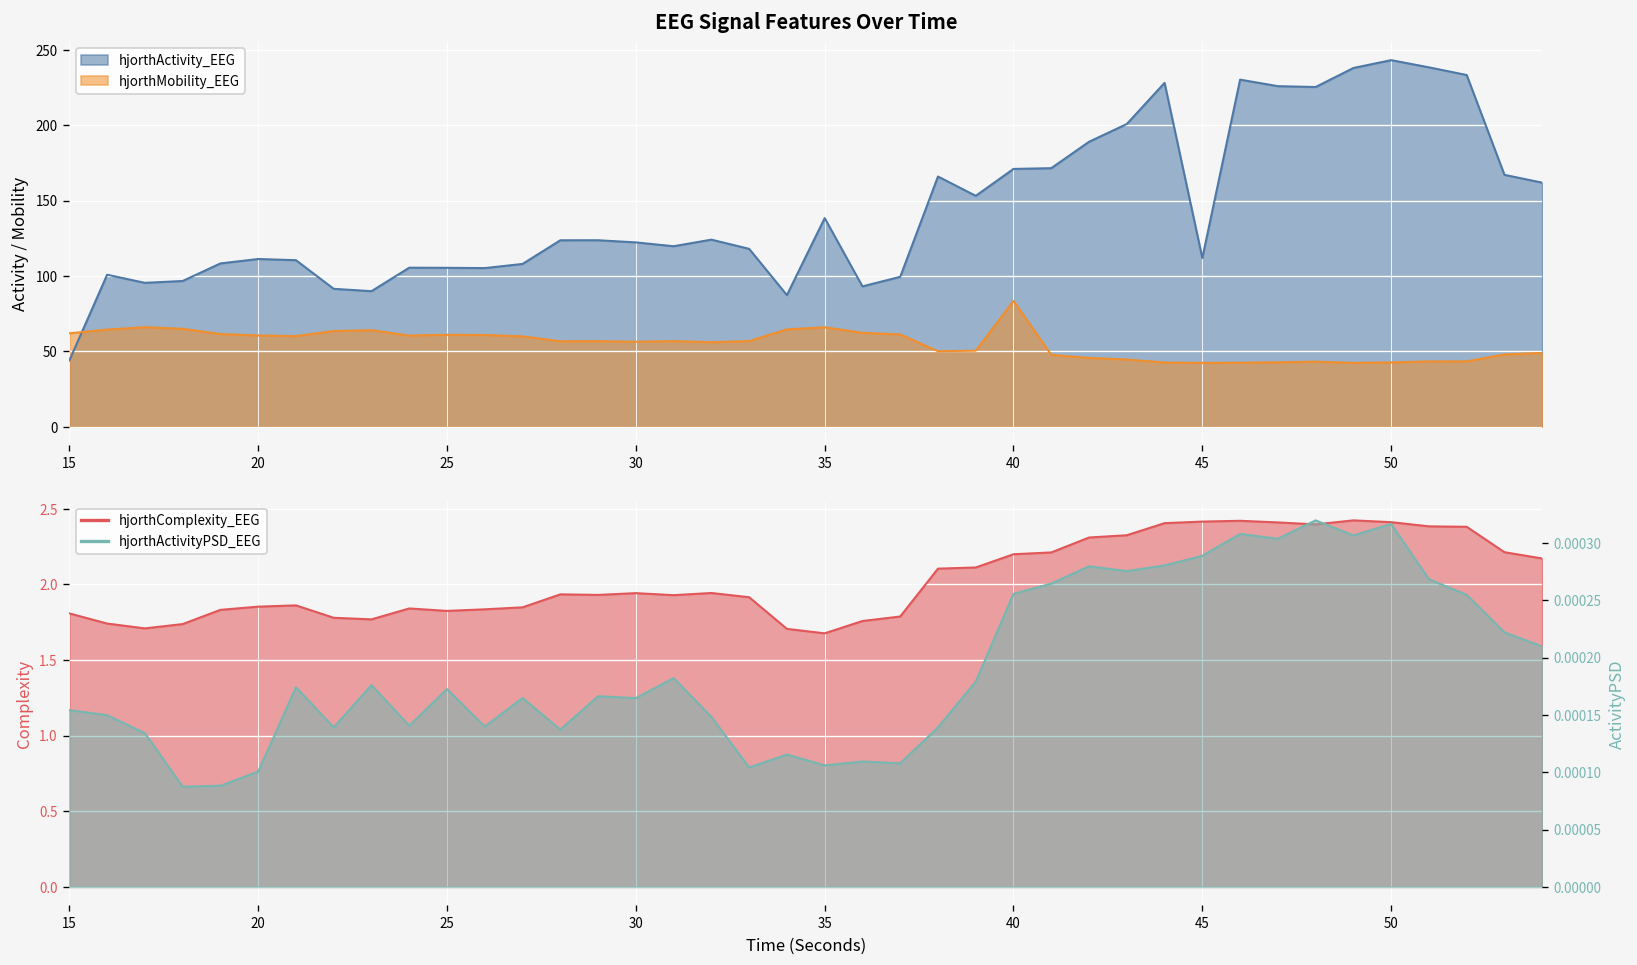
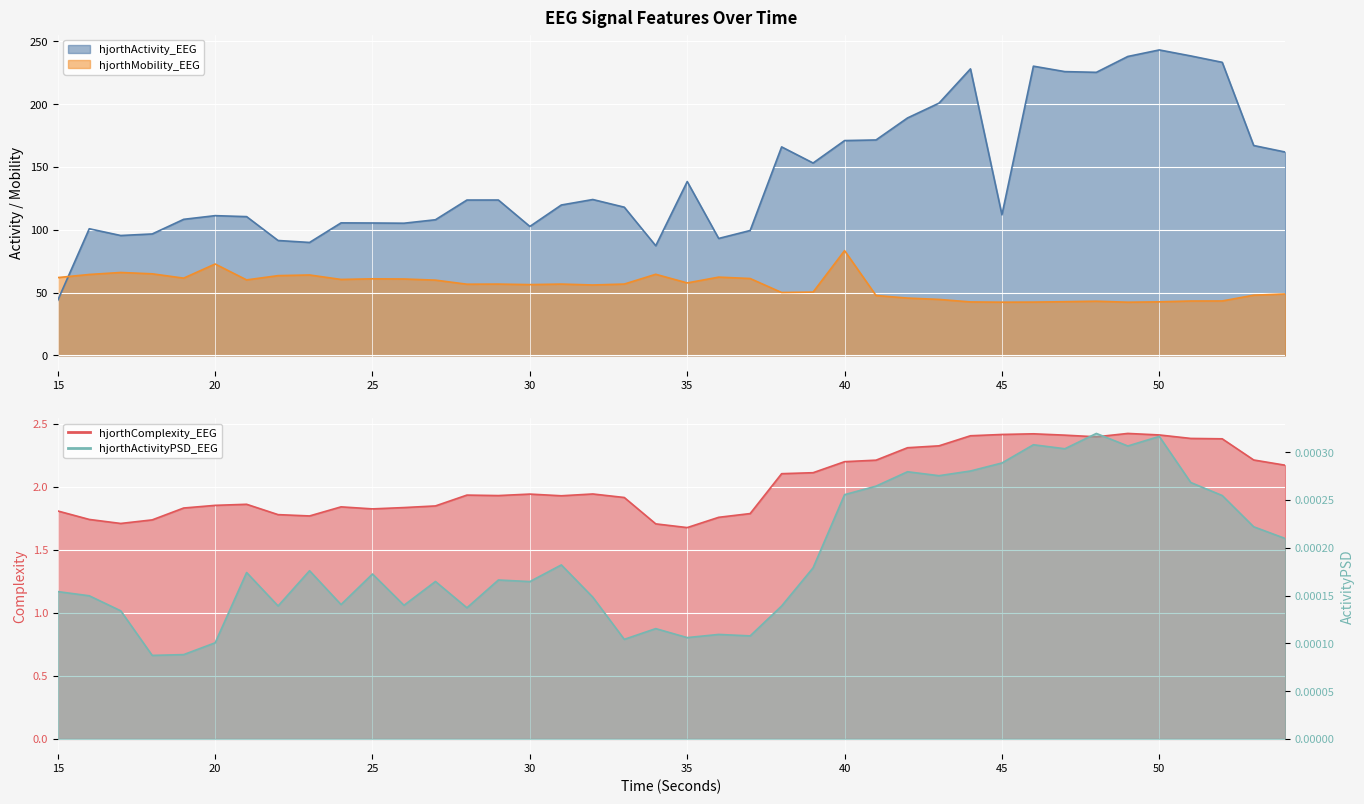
  {
    "EEG Signal Features Over Time": {
      "hjorthActivity_EEG": {
        "15": 44,
        "20": 111,
        "25": 105,
-       "30": 122,
+       "30": 103,
        "35": 138,
        "40": 171,
        "45": 112,
        "50": 243
      },
      "hjorthMobility_EEG": {
        "15": 62,
-       "20": 60,
+       "20": 73,
        "25": 61,
        "30": 56,
-       "35": 66,
+       "35": 58,
        "40": 83,
        "45": 42,
        "50": 43
      }
    }
  }
